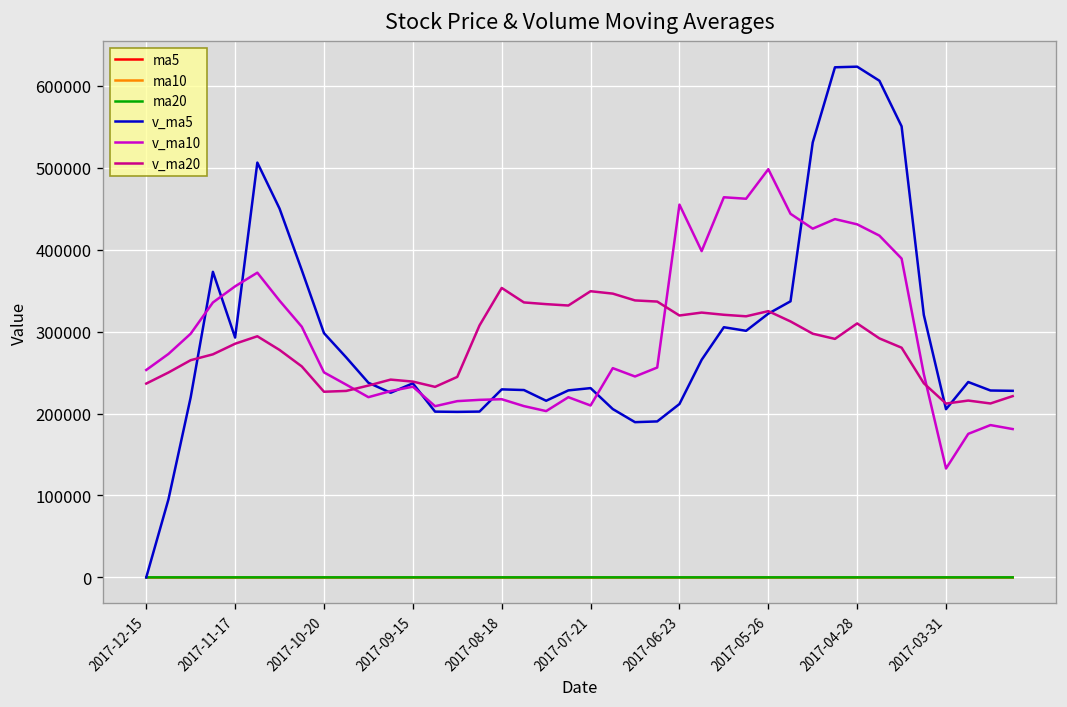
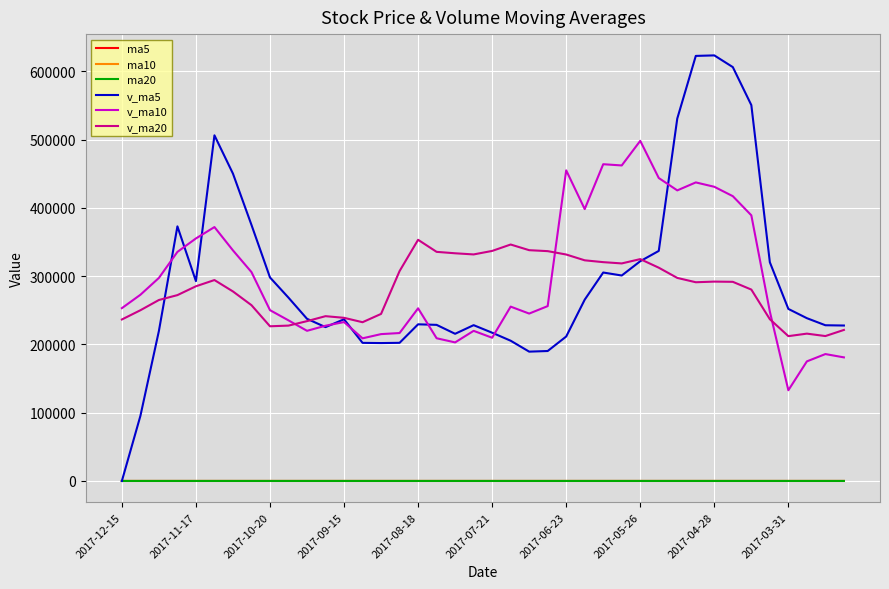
  {
    "ma20": {
      "2017-11-17": 0,
      "2017-10-20": 0,
      "2017-09-15": 0,
      "2017-08-18": 0,
      "2017-07-21": 0,
      "2017-06-23": 0,
      "2017-05-26": 0,
      "2017-04-28": 0,
      "2017-03-31": 0
    },
    "v_ma5": {
      "2017-11-17": 290000,
      "2017-10-20": 300000,
      "2017-08-18": 230000,
-     "2017-07-21": 230000,
+     "2017-07-21": 220000,
      "2017-06-23": 210000,
      "2017-04-28": 620000,
-     "2017-03-31": 210000
+     "2017-03-31": 250000
    },
    "v_ma10": {
      "2017-12-15": 250000,
      "2017-11-17": 360000,
      "2017-10-20": 250000,
      "2017-09-15": 230000,
-     "2017-08-18": 220000,
+     "2017-08-18": 250000,
      "2017-07-21": 210000,
      "2017-06-23": 450000,
      "2017-05-26": 500000,
      "2017-04-28": 430000,
      "2017-03-31": 130000
    },
    "v_ma20": {
      "2017-12-15": 240000,
      "2017-11-17": 290000,
      "2017-10-20": 230000,
      "2017-08-18": 350000,
-     "2017-07-21": 350000,
-     "2017-06-23": 320000,
-     "2017-04-28": 310000,
+     "2017-07-21": 340000,
+     "2017-06-23": 330000,
+     "2017-04-28": 290000,
      "2017-03-31": 210000
    }
  }
